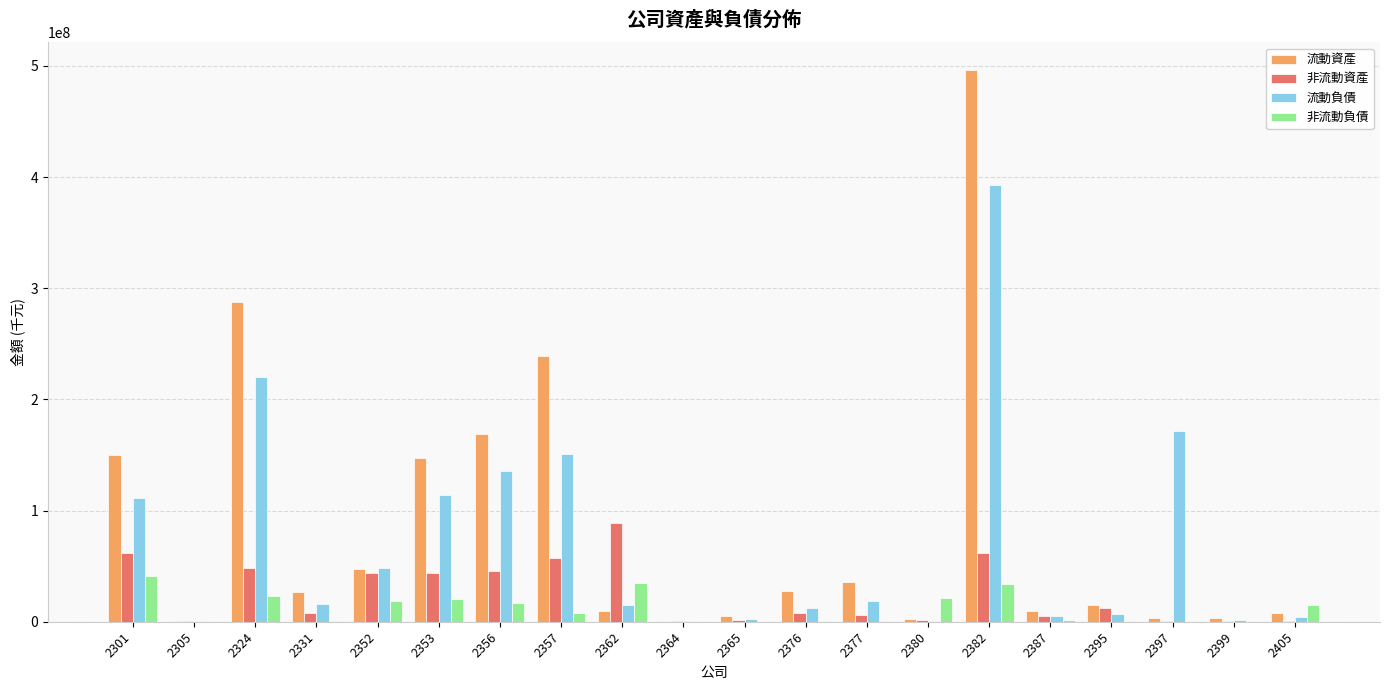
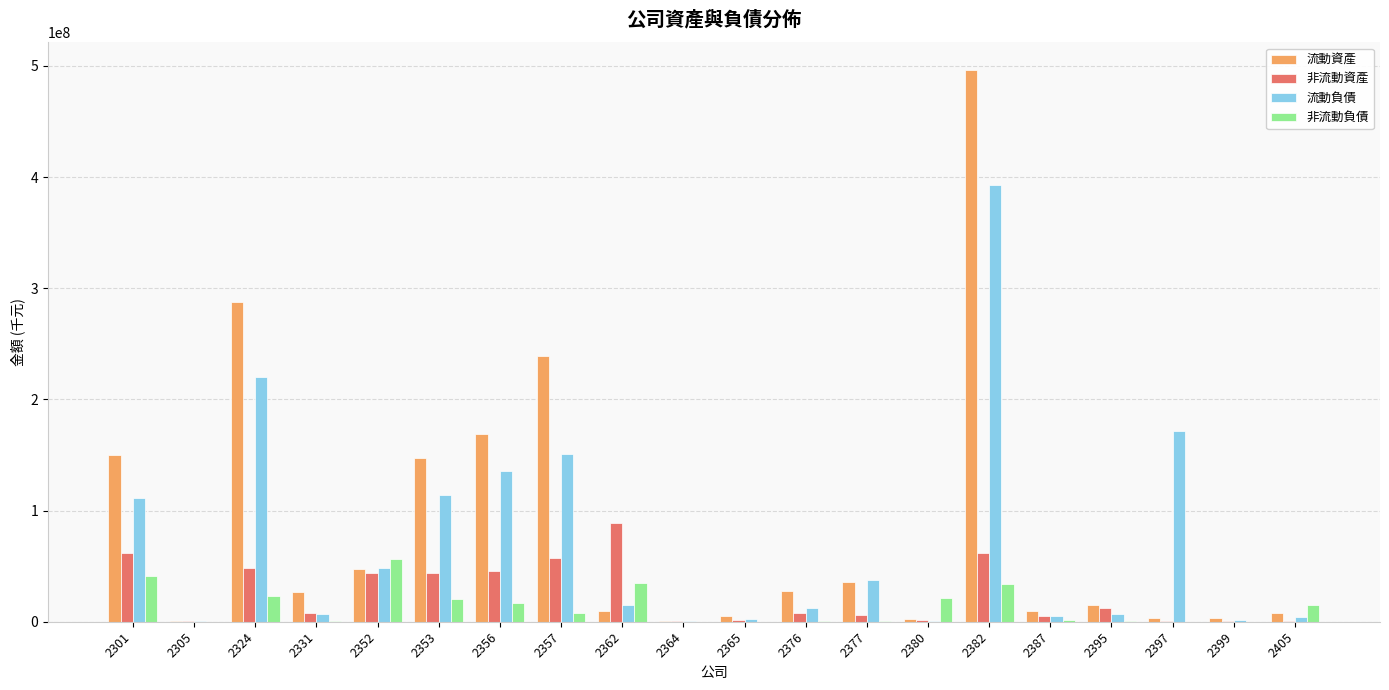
  {
    "流動負債": {
      "2301": 111000000,
      "2324": 221000000,
-     "2331": 16000000,
+     "2331": 7000000,
      "2352": 49000000,
      "2353": 114000000,
      "2356": 135000000,
      "2357": 151000000,
      "2362": 15000000,
      "2365": 3000000,
      "2376": 13000000,
-     "2377": 18000000,
+     "2377": 38000000,
      "2382": 393000000,
      "2387": 5000000,
      "2395": 7000000,
      "2397": 172000000,
      "2405": 5000000
    },
    "非流動負債": {
      "2301": 41000000,
      "2324": 24000000,
-     "2352": 18000000,
+     "2352": 56000000,
      "2353": 21000000,
      "2356": 17000000,
      "2357": 8000000,
      "2362": 35000000,
      "2380": 22000000,
      "2382": 34000000,
      "2405": 15000000
    }
  }
